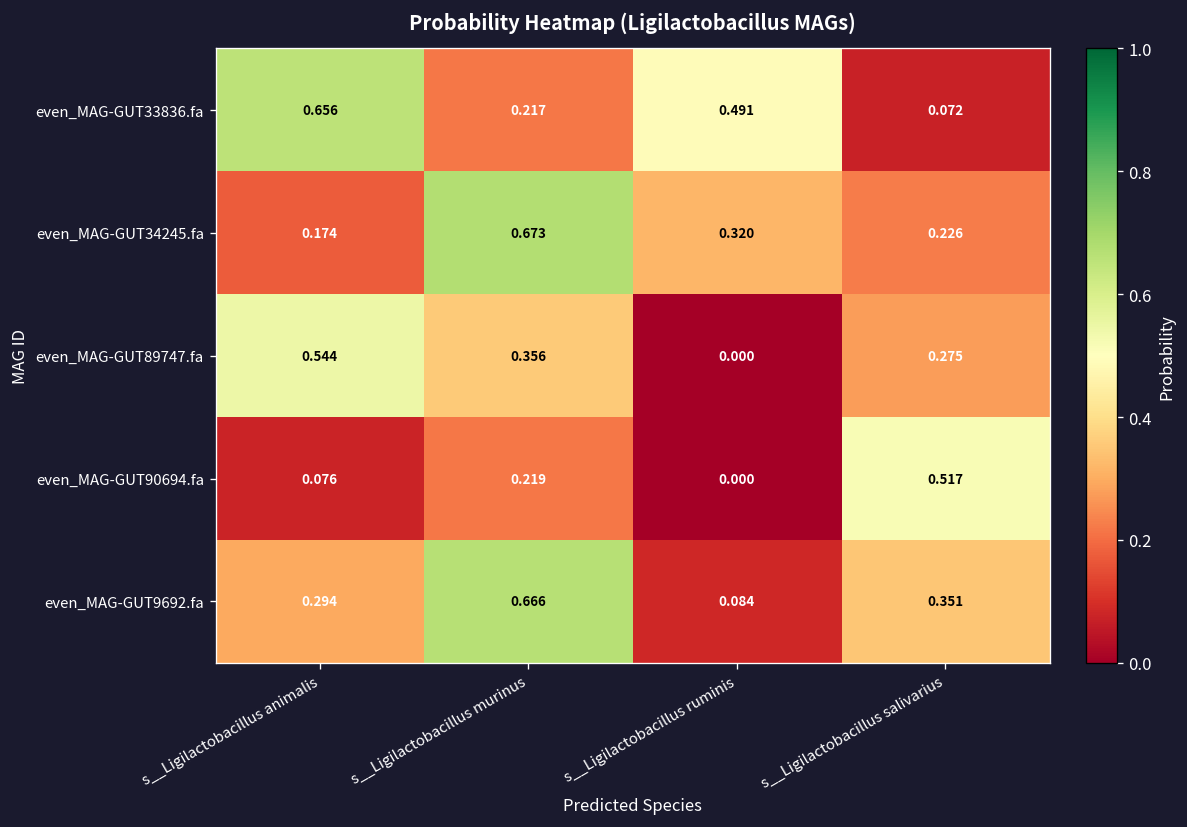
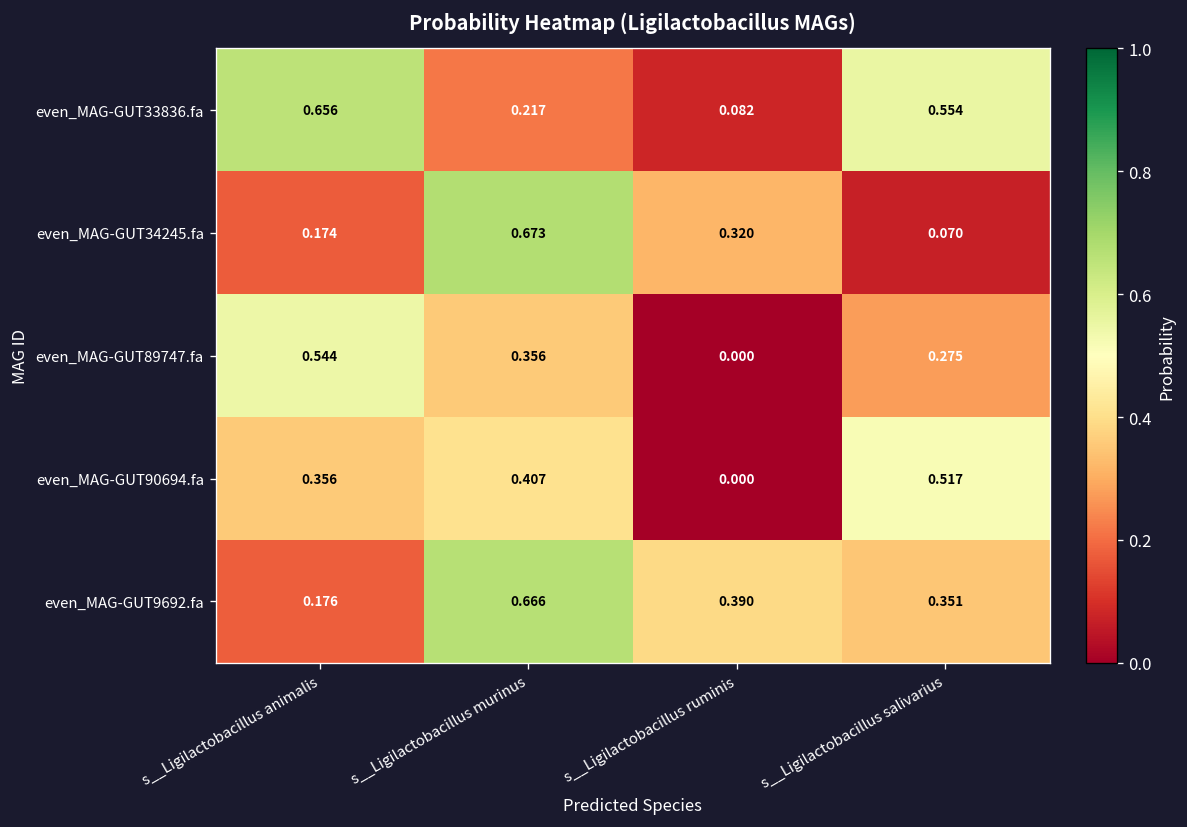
  {
    "even_MAG-GUT33836.fa": {
      "s__Ligilactobacillus animalis": 0.656,
      "s__Ligilactobacillus murinus": 0.217,
-     "s__Ligilactobacillus ruminis": 0.491,
-     "s__Ligilactobacillus salivarius": 0.072
+     "s__Ligilactobacillus ruminis": 0.082,
+     "s__Ligilactobacillus salivarius": 0.554
    },
    "even_MAG-GUT34245.fa": {
      "s__Ligilactobacillus animalis": 0.174,
      "s__Ligilactobacillus murinus": 0.673,
      "s__Ligilactobacillus ruminis": 0.320,
-     "s__Ligilactobacillus salivarius": 0.226
+     "s__Ligilactobacillus salivarius": 0.070
    },
    "even_MAG-GUT89747.fa": {
      "s__Ligilactobacillus animalis": 0.544,
      "s__Ligilactobacillus murinus": 0.356,
      "s__Ligilactobacillus ruminis": 0.000,
      "s__Ligilactobacillus salivarius": 0.275
    },
    "even_MAG-GUT90694.fa": {
-     "s__Ligilactobacillus animalis": 0.076,
-     "s__Ligilactobacillus murinus": 0.219,
+     "s__Ligilactobacillus animalis": 0.356,
+     "s__Ligilactobacillus murinus": 0.407,
      "s__Ligilactobacillus ruminis": 0.000,
      "s__Ligilactobacillus salivarius": 0.517
    },
    "even_MAG-GUT9692.fa": {
-     "s__Ligilactobacillus animalis": 0.294,
+     "s__Ligilactobacillus animalis": 0.176,
      "s__Ligilactobacillus murinus": 0.666,
-     "s__Ligilactobacillus ruminis": 0.084,
+     "s__Ligilactobacillus ruminis": 0.390,
      "s__Ligilactobacillus salivarius": 0.351
    }
  }
